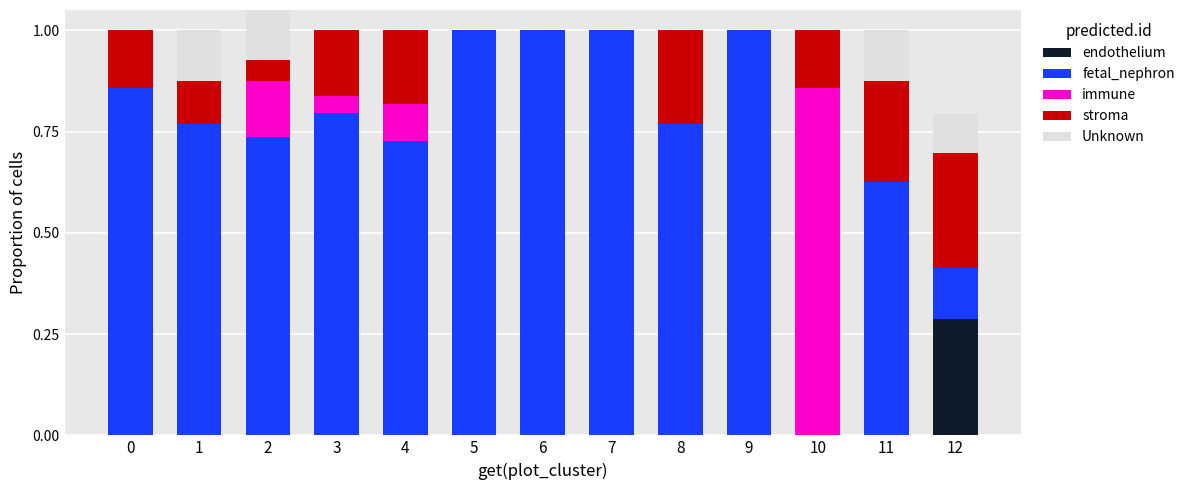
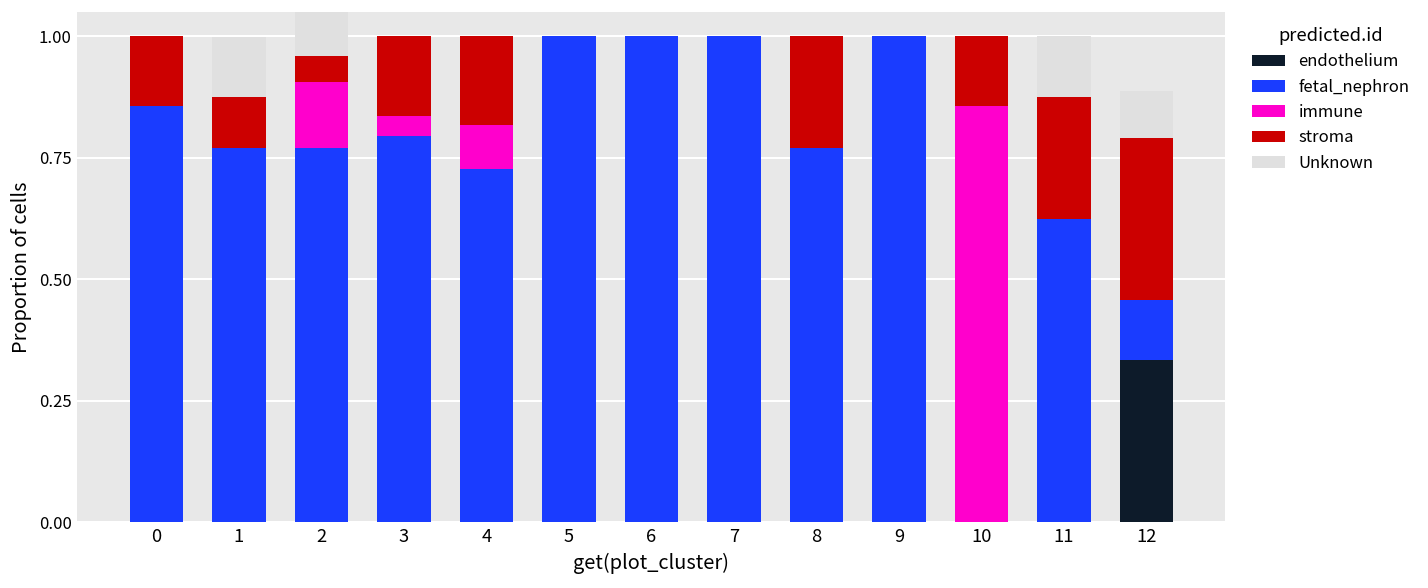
  {
    "endothelium": {
      "0": 0.00,
      "1": 0.00,
      "2": 0.00,
      "3": 0.00,
      "4": 0.00,
      "5": 0.00,
      "6": 0.00,
      "7": 0.00,
      "8": 0.00,
      "9": 0.00,
      "10": 0.00,
      "11": 0.00,
-     "12": 0.29
+     "12": 0.33
    },
    "fetal_nephron": {
      "0": 0.86,
      "1": 0.77,
-     "2": 0.74,
+     "2": 0.77,
      "3": 0.80,
      "4": 0.73,
      "5": 1.00,
      "6": 1.00,
      "7": 1.00,
      "8": 0.77,
      "9": 1.00,
      "10": 0.00,
      "11": 0.63,
      "12": 0.13
    },
    "immune": {
      "0": 0.00,
      "1": 0.00,
      "2": 0.14,
      "3": 0.04,
      "4": 0.09,
      "5": 0.00,
      "6": 0.00,
      "7": 0.00,
      "8": 0.00,
      "9": 0.00,
      "10": 0.86,
      "11": 0.00,
      "12": 0.00
    },
    "stroma": {
      "0": 0.14,
      "1": 0.11,
      "2": 0.05,
      "3": 0.16,
      "4": 0.18,
      "5": 0.00,
      "6": 0.00,
      "7": 0.00,
      "8": 0.23,
      "9": 0.00,
      "10": 0.14,
      "11": 0.25,
-     "12": 0.29
+     "12": 0.33
    },
    "Unknown": {
      "0": 0.00,
      "1": 0.13,
      "3": 0.00,
      "4": 0.00,
      "5": 0.00,
      "6": 0.00,
      "7": 0.00,
      "8": 0.00,
      "9": 0.00,
      "10": 0.00,
      "11": 0.13,
      "12": 0.10
    }
  }
